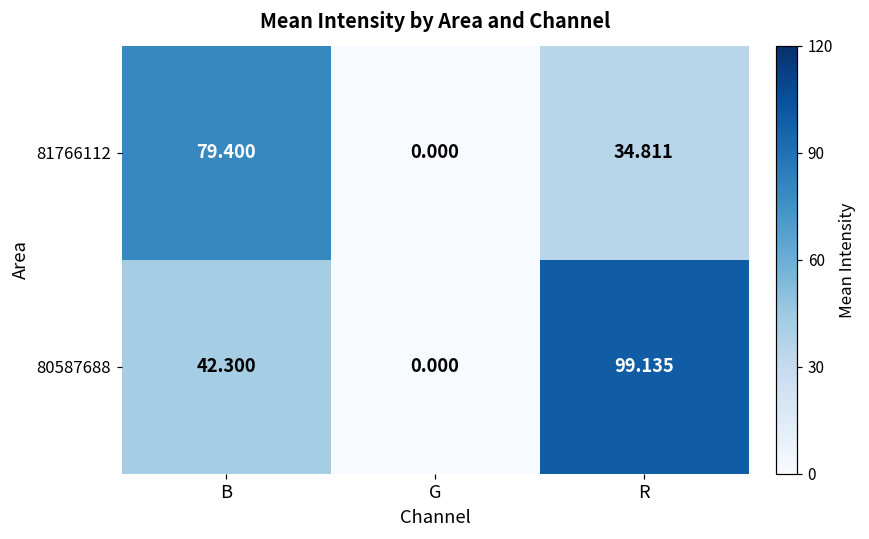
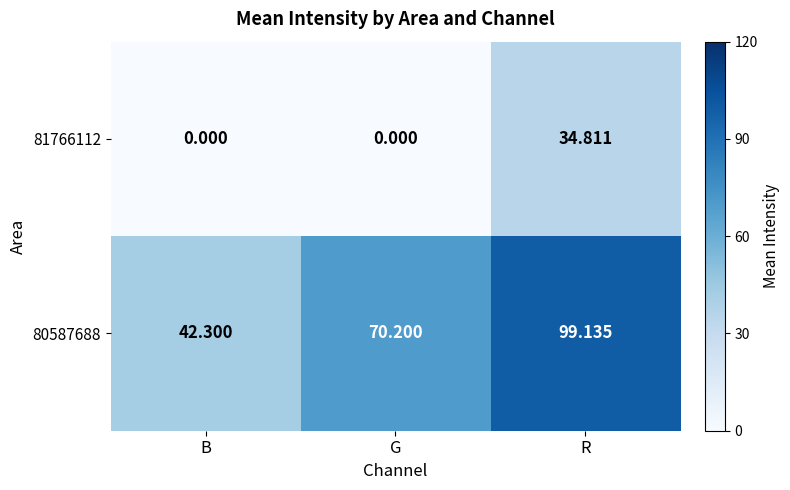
  {
    "81766112": {
-     "B": 79.400,
+     "B": 0.000,
      "G": 0.000,
      "R": 34.811
    },
    "80587688": {
      "B": 42.300,
-     "G": 0.000,
+     "G": 70.200,
      "R": 99.135
    }
  }
